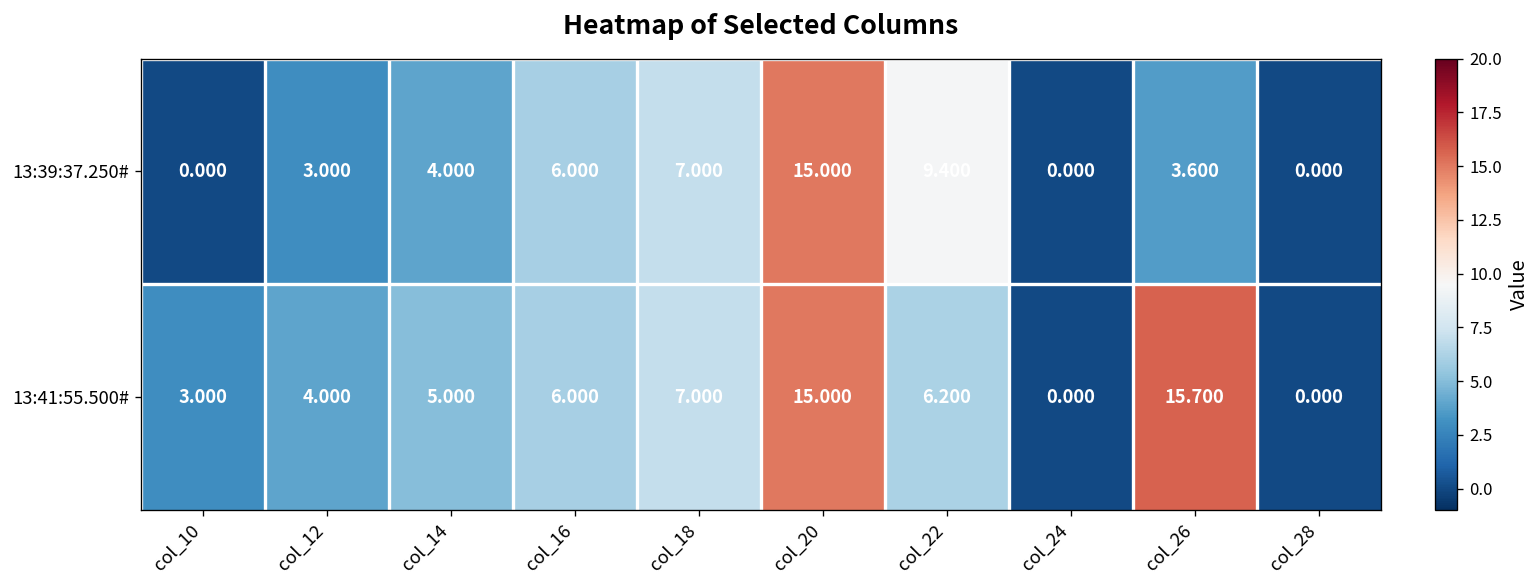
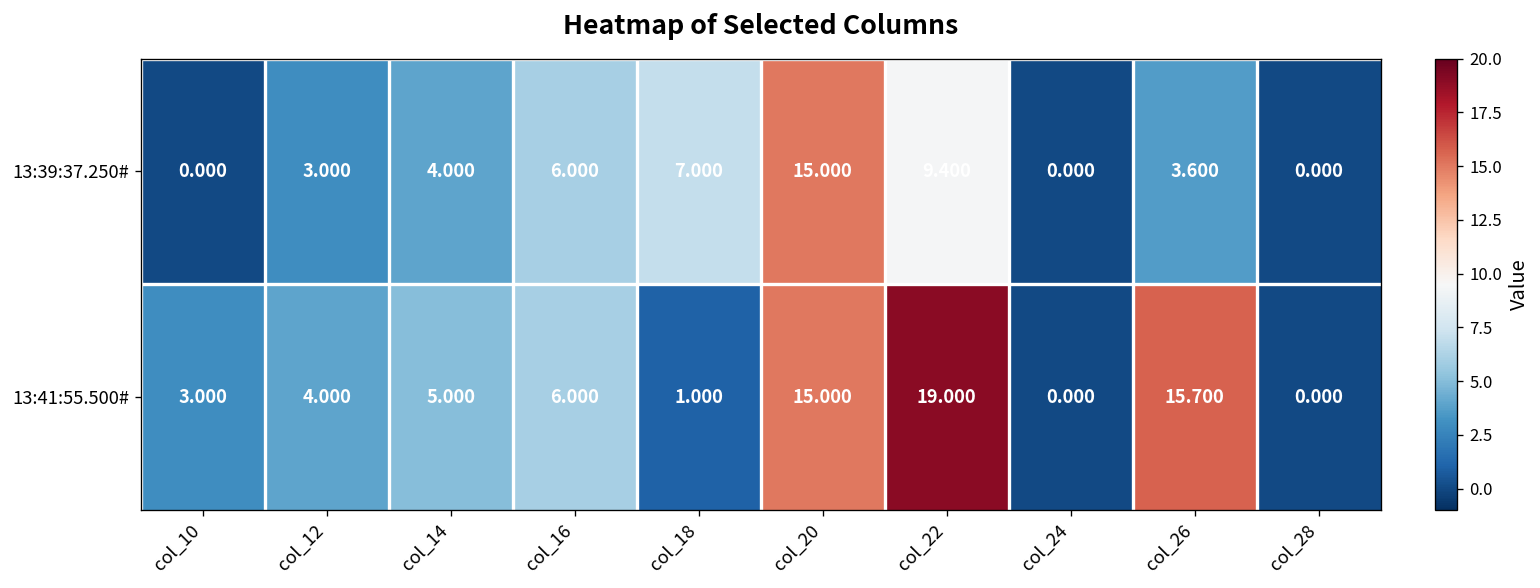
  {
    "13:39:37.250#": {
      "col_10": 0.000,
      "col_12": 3.000,
      "col_14": 4.000,
      "col_16": 6.000,
      "col_18": 7.000,
      "col_20": 15.000,
      "col_24": 0.000,
      "col_26": 3.600,
      "col_28": 0.000
    },
    "13:41:55.500#": {
      "col_10": 3.000,
      "col_12": 4.000,
      "col_14": 5.000,
      "col_16": 6.000,
-     "col_18": 7.000,
+     "col_18": 1.000,
      "col_20": 15.000,
-     "col_22": 6.200,
+     "col_22": 19.000,
      "col_24": 0.000,
      "col_26": 15.700,
      "col_28": 0.000
    }
  }
